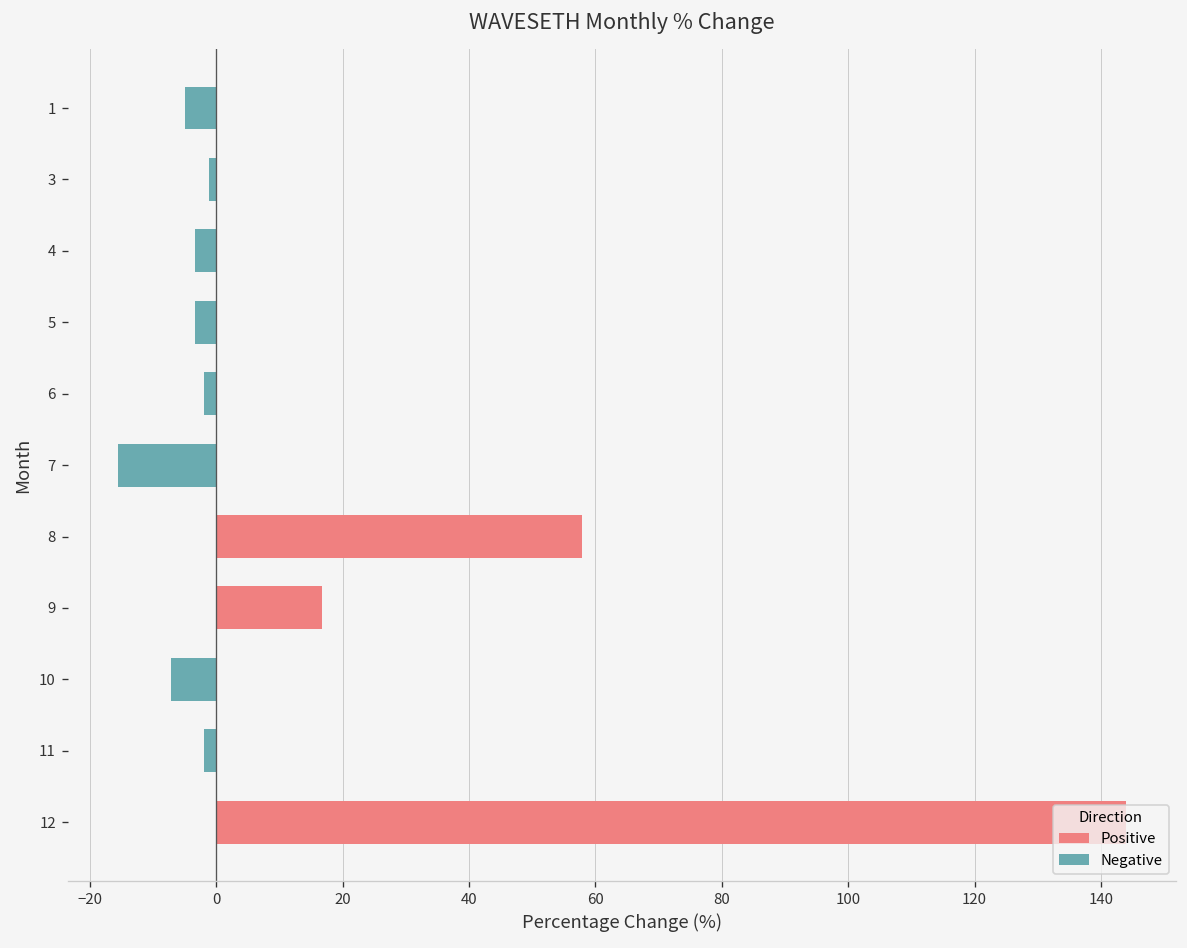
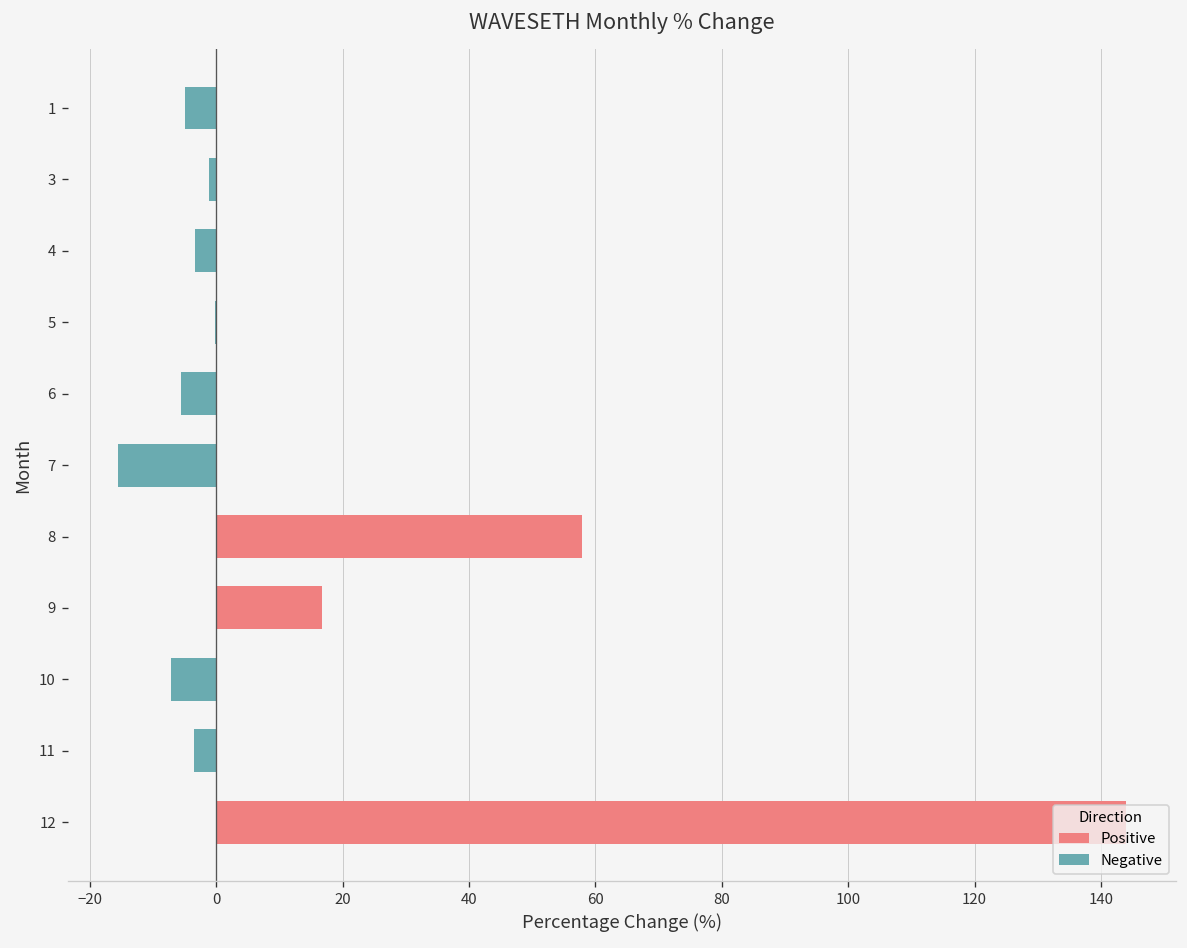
  {
    "1": -5,
    "3": -1,
    "4": -3,
-   "5": -3,
-   "6": -2,
+   "5": 0,
+   "6": -6,
    "7": -16,
    "8": 58,
    "9": 17,
    "10": -7,
-   "11": -2
+   "11": -3
  }
